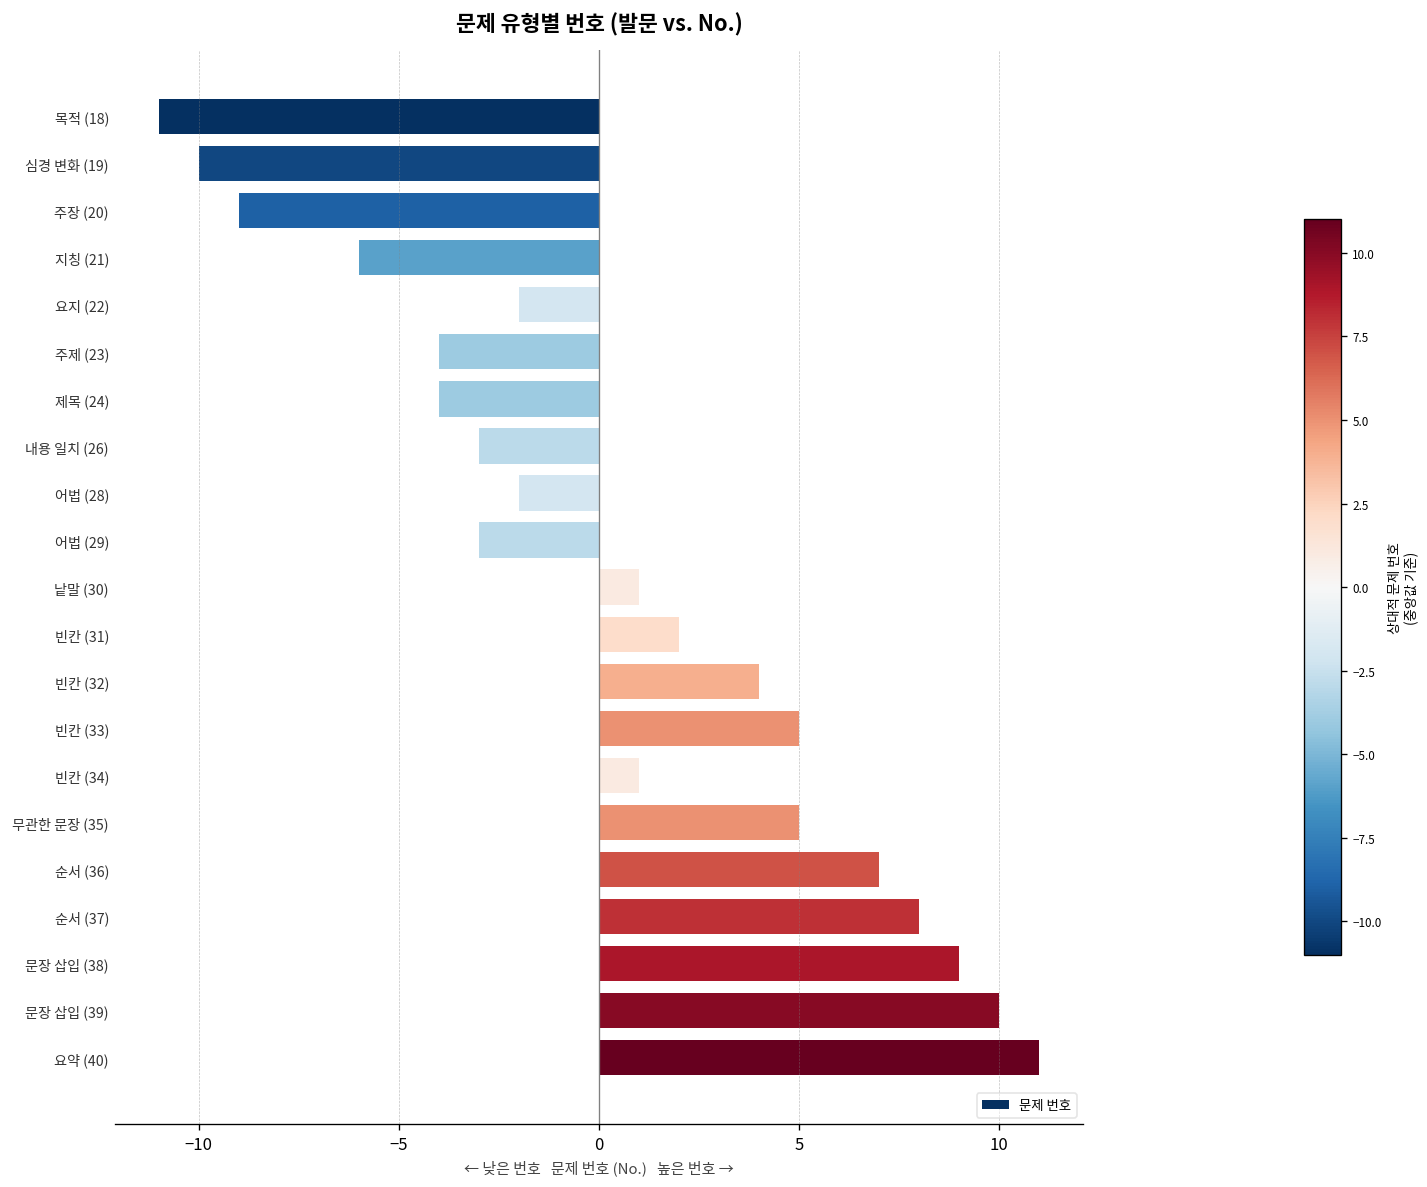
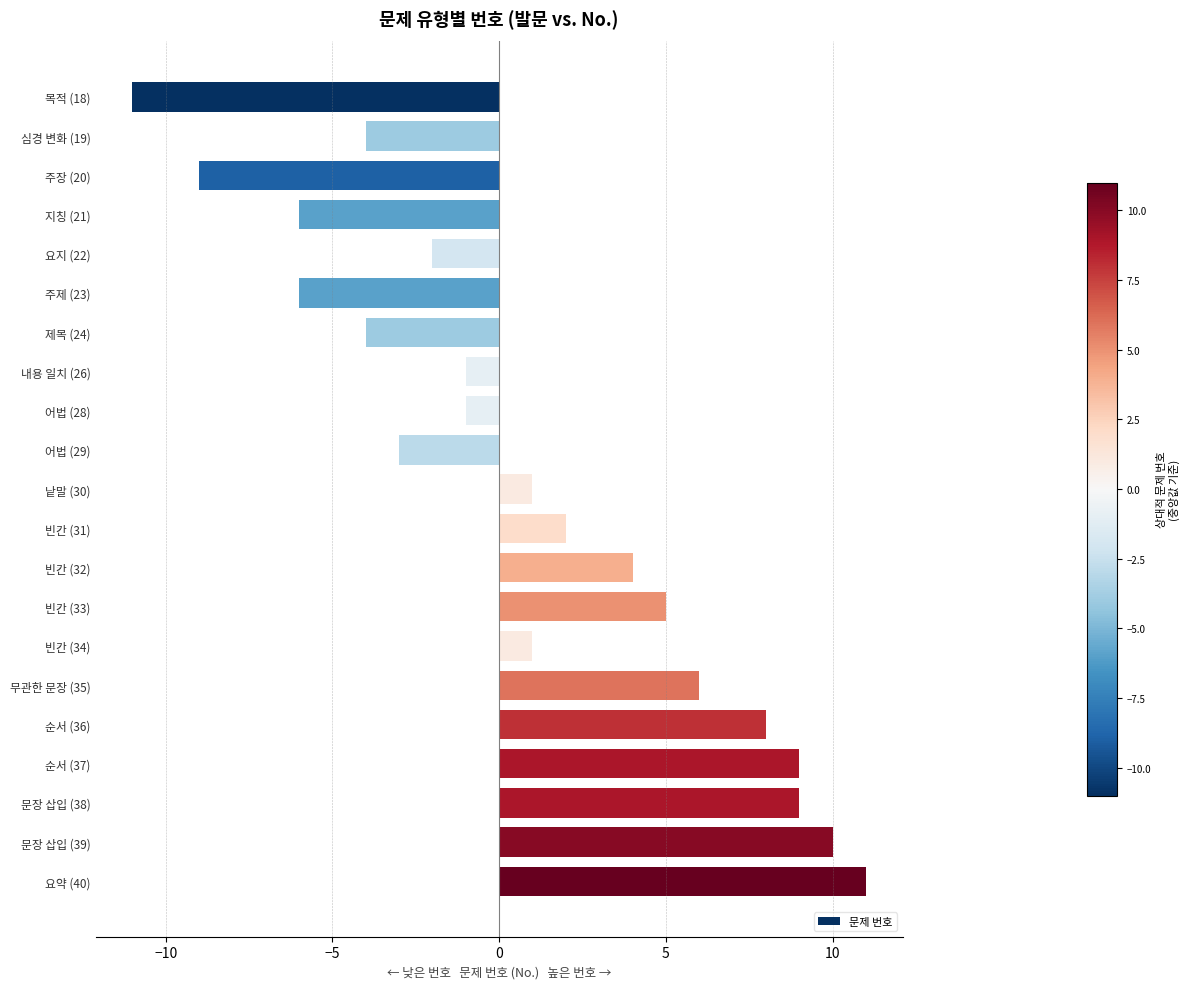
  {
    "목적 (18)": -11.0,
-   "심경 변화 (19)": -10.0,
+   "심경 변화 (19)": -4.0,
    "주장 (20)": -9.0,
    "지칭 (21)": -6.0,
    "요지 (22)": -2.0,
-   "주제 (23)": -4.0,
+   "주제 (23)": -6.0,
    "제목 (24)": -4.0,
-   "내용 일치 (26)": -3.0,
-   "어법 (28)": -2.0,
+   "내용 일치 (26)": -1.0,
+   "어법 (28)": -1.0,
    "어법 (29)": -3.0,
    "낱말 (30)": 1.0,
    "빈칸 (31)": 2.0,
    "빈칸 (32)": 4.0,
    "빈칸 (33)": 5.0,
    "빈칸 (34)": 1.0,
-   "무관한 문장 (35)": 5.0,
-   "순서 (36)": 7.0,
-   "순서 (37)": 8.0,
+   "무관한 문장 (35)": 6.0,
+   "순서 (36)": 8.0,
+   "순서 (37)": 9.0,
    "문장 삽입 (38)": 9.0,
    "문장 삽입 (39)": 10.0,
    "요약 (40)": 11.0
  }
